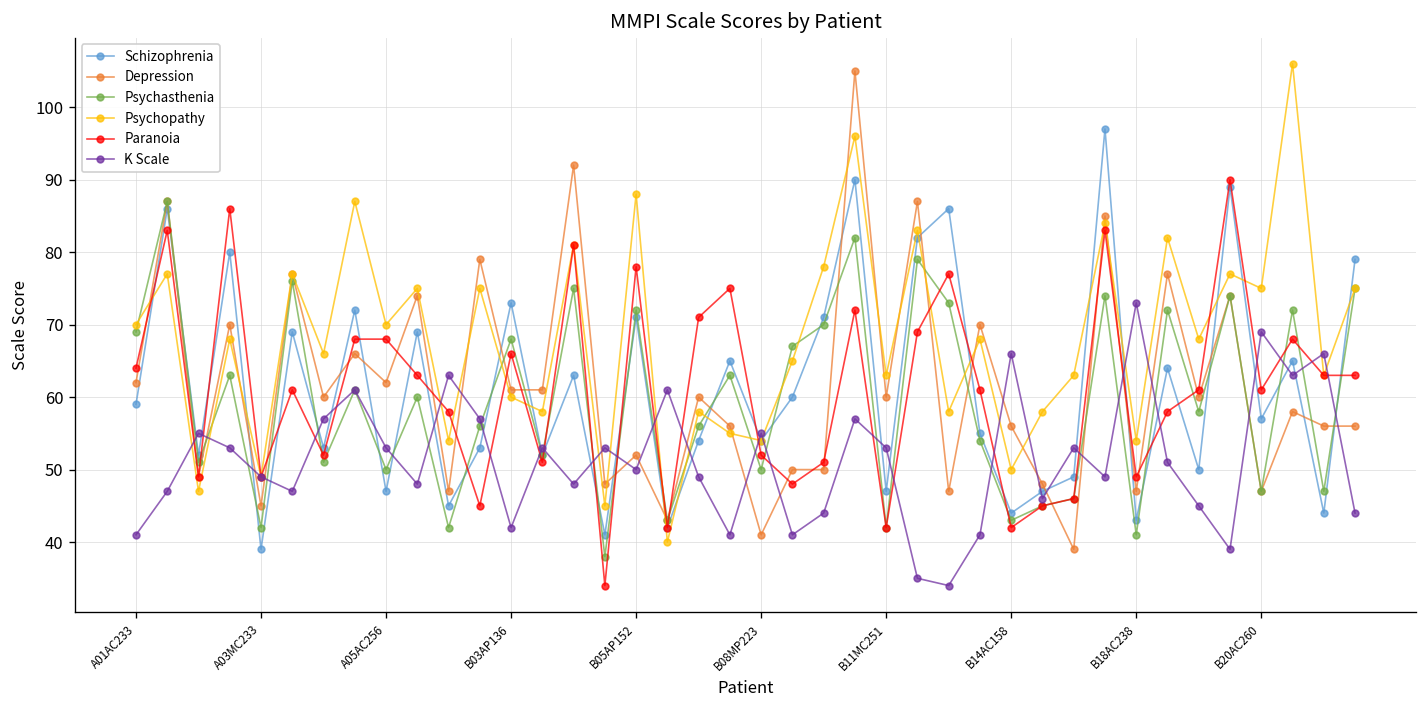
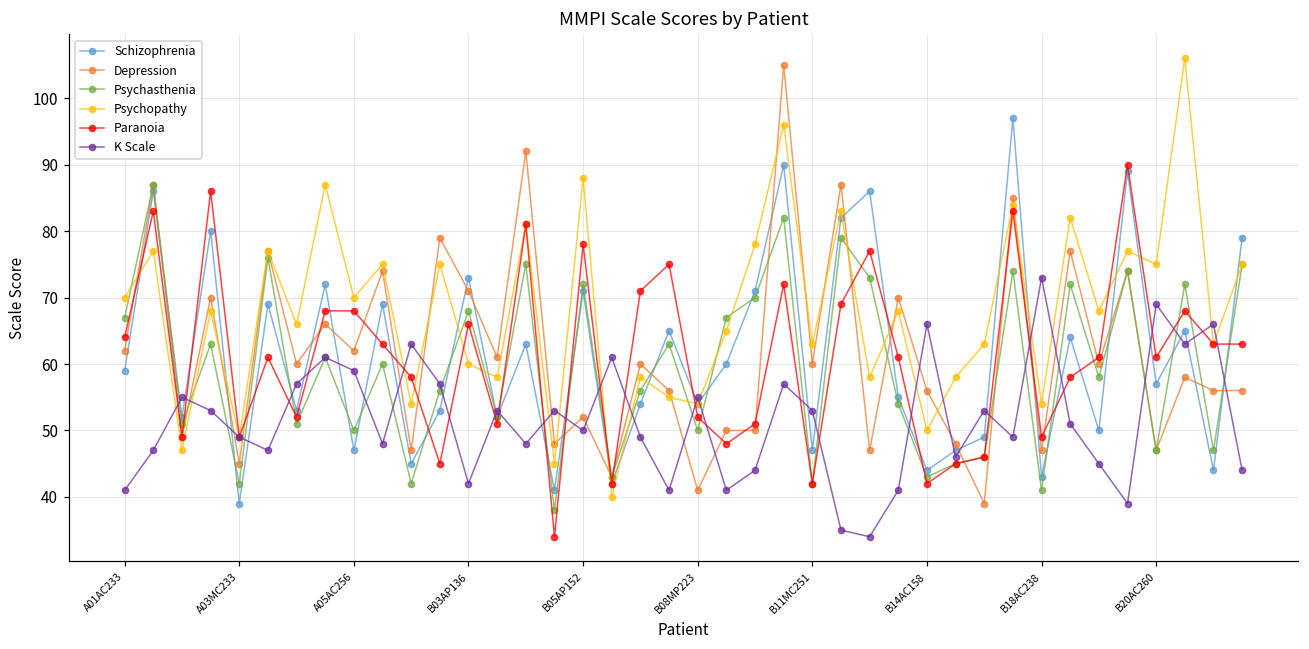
  {
    "Schizophrenia": {
      "A01AC233": 59,
      "A03MC233": 39,
      "A05AC256": 47,
      "B03AP136": 73,
      "B05AP152": 71,
      "B11MC251": 47,
      "B14AC158": 44,
      "B18AC238": 43,
      "B20AC260": 57
    },
    "Depression": {
      "A01AC233": 62,
      "A03MC233": 45,
      "A05AC256": 62,
-     "B03AP136": 61,
+     "B03AP136": 71,
      "B05AP152": 52,
      "B08MP223": 41,
      "B11MC251": 60,
      "B14AC158": 56,
      "B18AC238": 47
    },
    "Psychasthenia": {
-     "A01AC233": 69,
+     "A01AC233": 67,
      "A03MC233": 42,
      "A05AC256": 50,
      "B03AP136": 68,
      "B05AP152": 72,
      "B08MP223": 50,
      "B14AC158": 43,
      "B18AC238": 41
    },
    "Psychopathy": {
      "A01AC233": 70,
      "A05AC256": 70,
      "B03AP136": 60,
      "B05AP152": 88,
      "B11MC251": 63,
      "B14AC158": 50,
      "B18AC238": 54,
      "B20AC260": 75
    },
    "Paranoia": {
      "A01AC233": 64,
      "A05AC256": 68,
      "B03AP136": 66,
      "B05AP152": 78,
      "B08MP223": 52,
      "B14AC158": 42,
      "B18AC238": 49,
      "B20AC260": 61
    },
    "K Scale": {
      "A01AC233": 41,
-     "A05AC256": 53,
+     "A05AC256": 59,
      "B03AP136": 42,
      "B05AP152": 50,
      "B08MP223": 55,
      "B11MC251": 53,
      "B14AC158": 66,
      "B18AC238": 73,
      "B20AC260": 69
    }
  }
